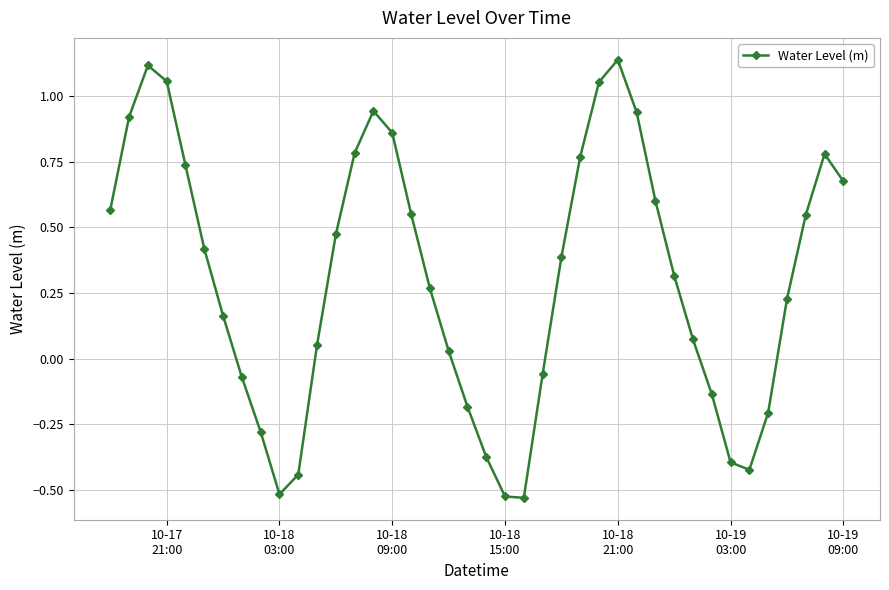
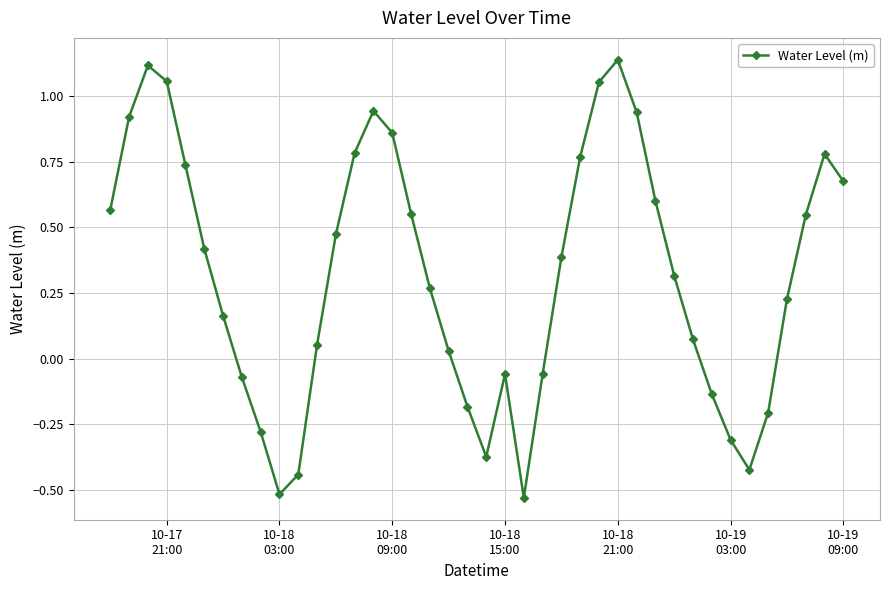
  {
    "10-17 21:00": 1.06,
    "10-18 03:00": -0.52,
    "10-18 09:00": 0.86,
-   "10-18 15:00": -0.53,
+   "10-18 15:00": -0.06,
    "10-18 21:00": 1.14,
-   "10-19 03:00": -0.40,
+   "10-19 03:00": -0.31,
    "10-19 09:00": 0.68
  }
